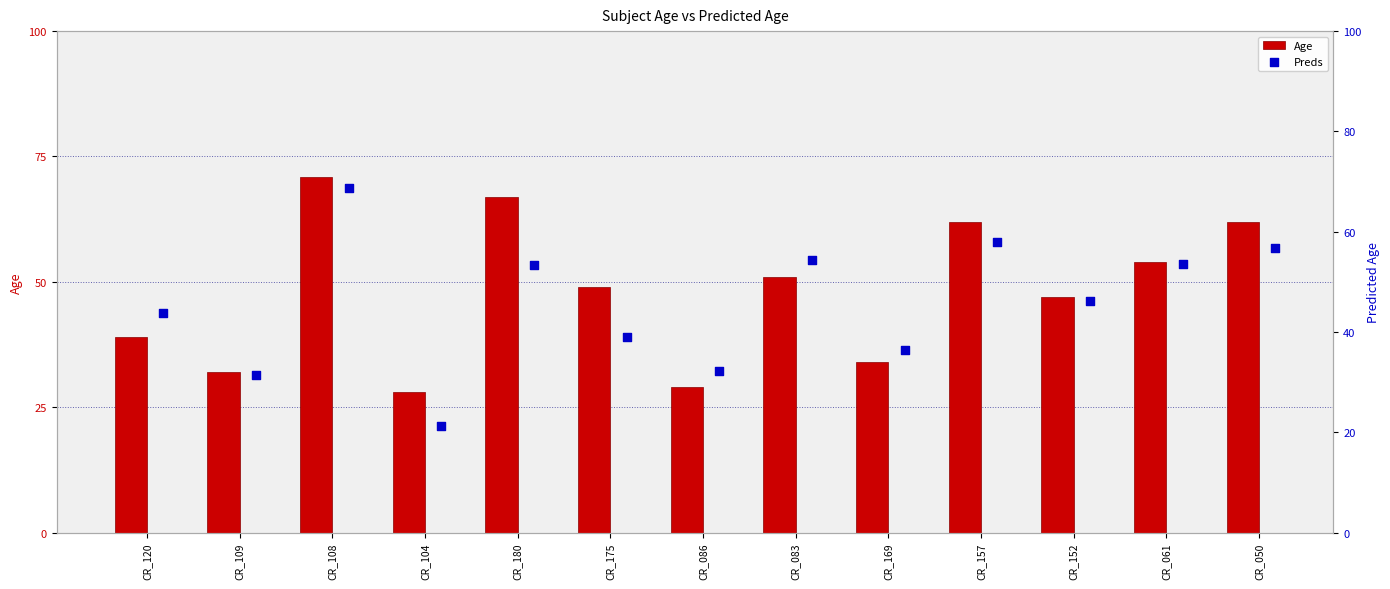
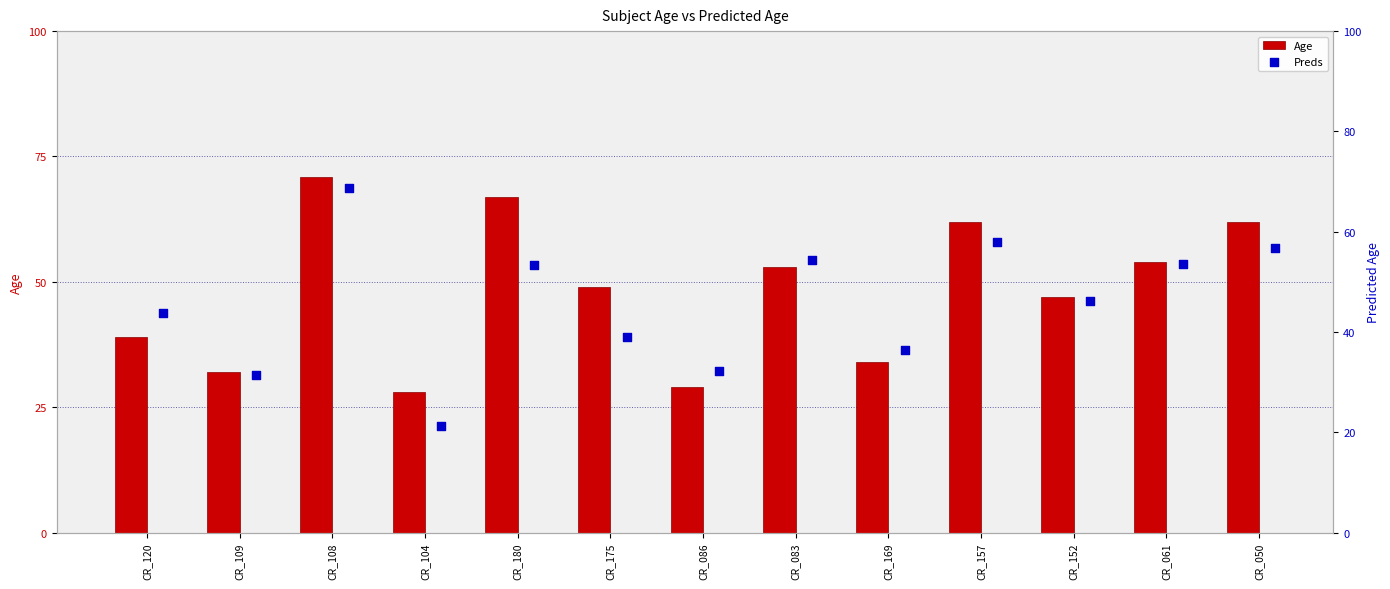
  {
    "Age": {
      "CR_120": 39,
      "CR_109": 32,
      "CR_108": 71,
      "CR_104": 28,
      "CR_180": 67,
      "CR_175": 49,
      "CR_086": 29,
-     "CR_083": 51,
+     "CR_083": 53,
      "CR_169": 34,
      "CR_157": 62,
      "CR_152": 47,
      "CR_061": 54,
      "CR_050": 62
    }
  }
